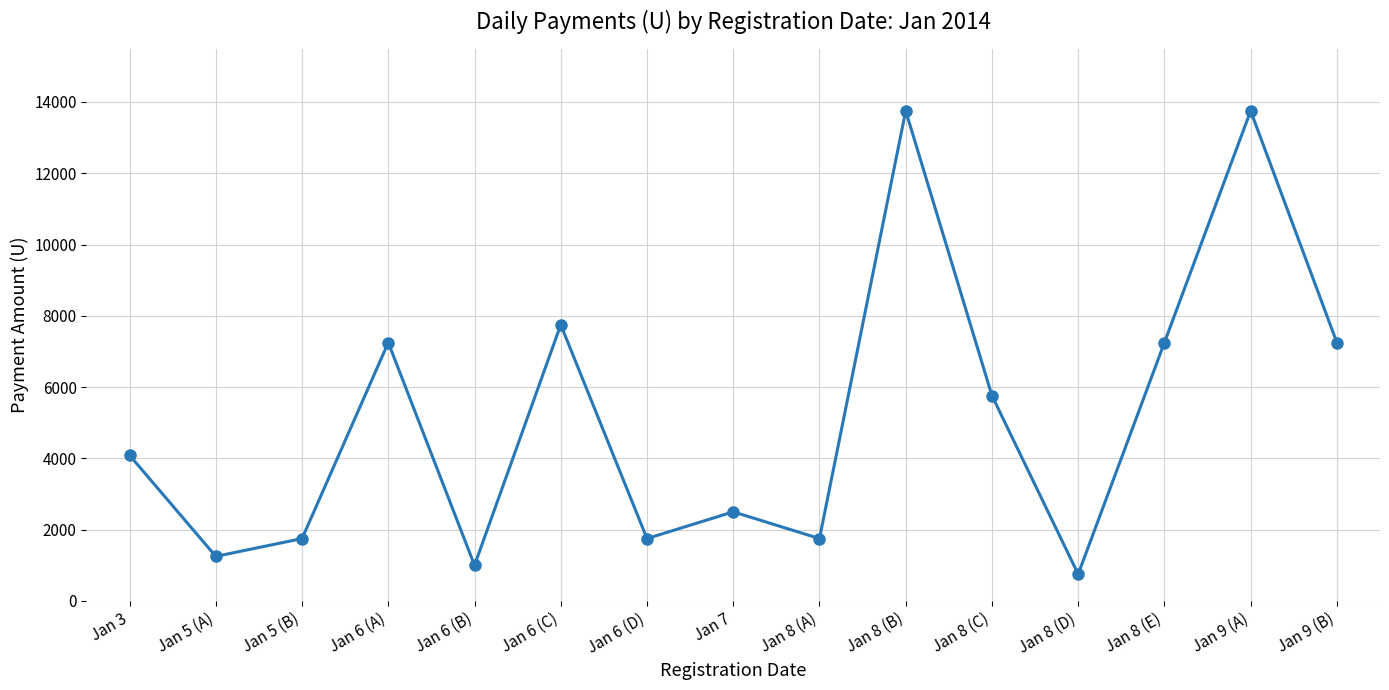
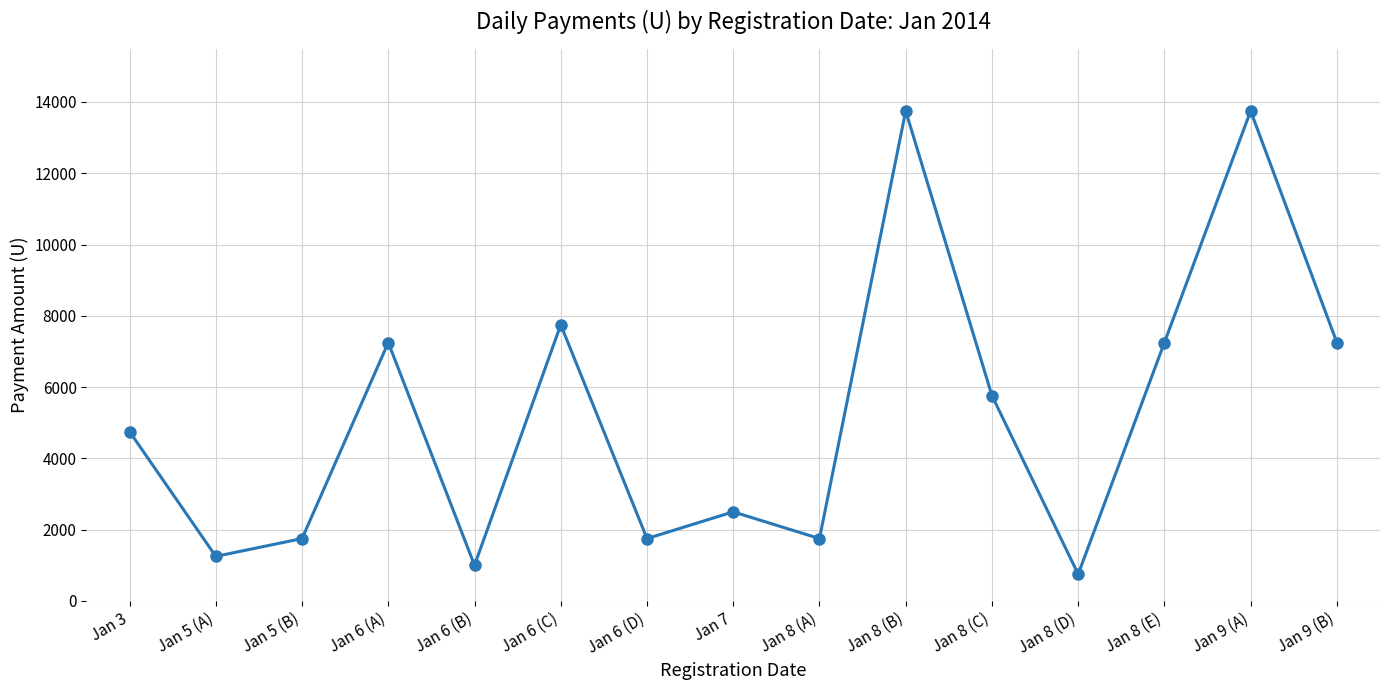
  {
-   "Jan 3": 4100,
+   "Jan 3": 4800,
    "Jan 5 (A)": 1300,
    "Jan 5 (B)": 1800,
    "Jan 6 (A)": 7300,
    "Jan 6 (B)": 1000,
    "Jan 6 (C)": 7800,
    "Jan 6 (D)": 1800,
    "Jan 7": 2500,
    "Jan 8 (A)": 1800,
    "Jan 8 (B)": 13800,
    "Jan 8 (C)": 5800,
    "Jan 8 (D)": 800,
    "Jan 8 (E)": 7300,
    "Jan 9 (A)": 13800,
    "Jan 9 (B)": 7300
  }
